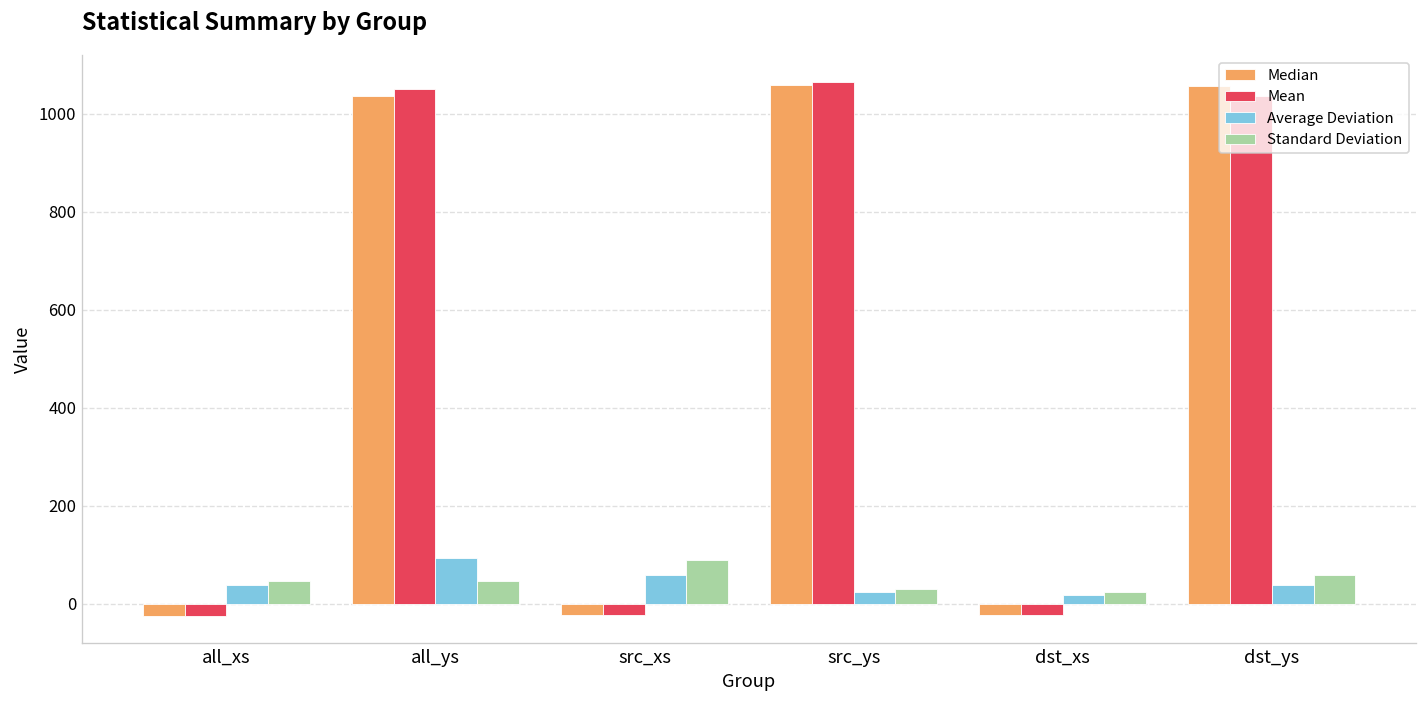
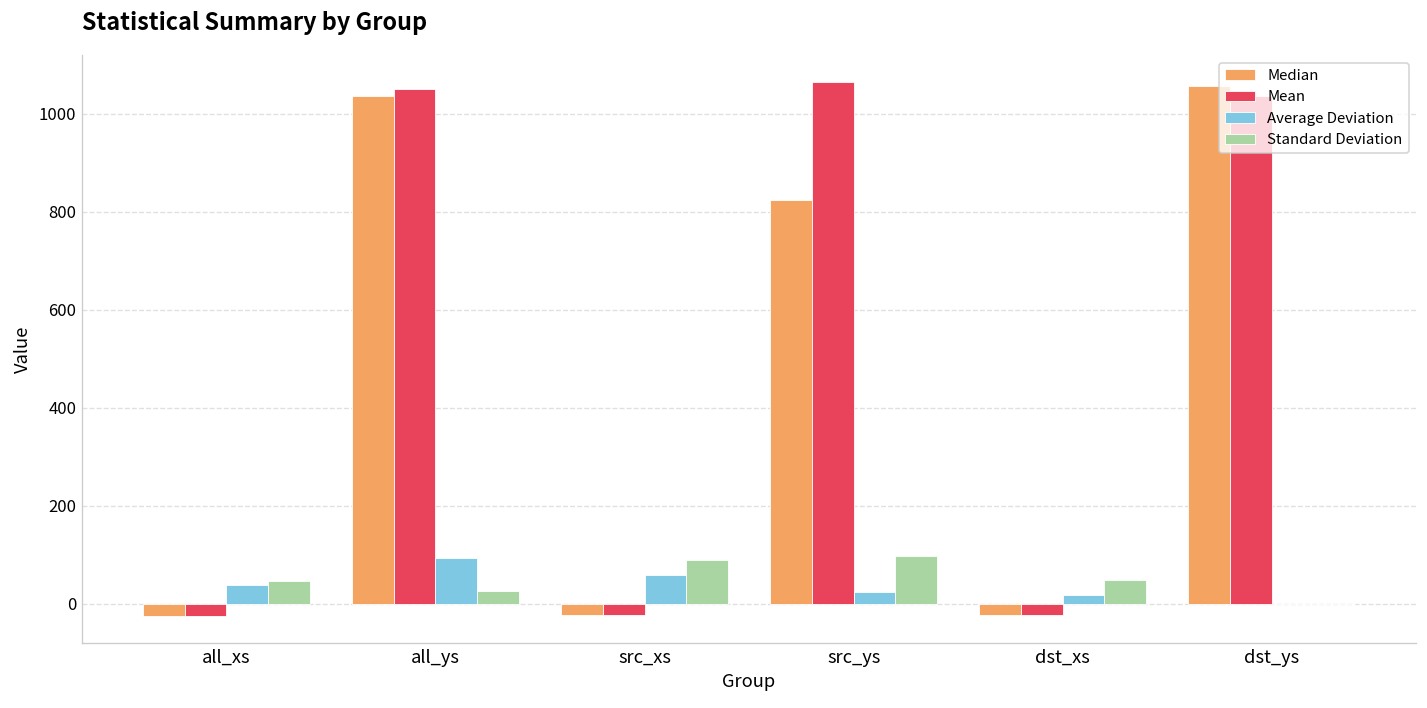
  {
    "Median": {
      "all_xs": -20,
      "all_ys": 1040,
      "src_xs": -20,
-     "src_ys": 1060,
+     "src_ys": 820,
      "dst_xs": -20,
      "dst_ys": 1060
    },
    "Mean": {
      "all_xs": -20,
      "all_ys": 1050,
      "src_xs": -20,
      "src_ys": 1070,
      "dst_xs": -20
    },
    "Average Deviation": {
      "all_xs": 40,
      "all_ys": 90,
      "src_xs": 60,
      "src_ys": 30,
      "dst_xs": 20,
-     "dst_ys": 40
+     "dst_ys": 0
    },
    "Standard Deviation": {
      "all_xs": 50,
-     "all_ys": 50,
+     "all_ys": 30,
      "src_xs": 90,
-     "src_ys": 30,
-     "dst_xs": 20,
-     "dst_ys": 60
+     "src_ys": 100,
+     "dst_xs": 50,
+     "dst_ys": 0
    }
  }
